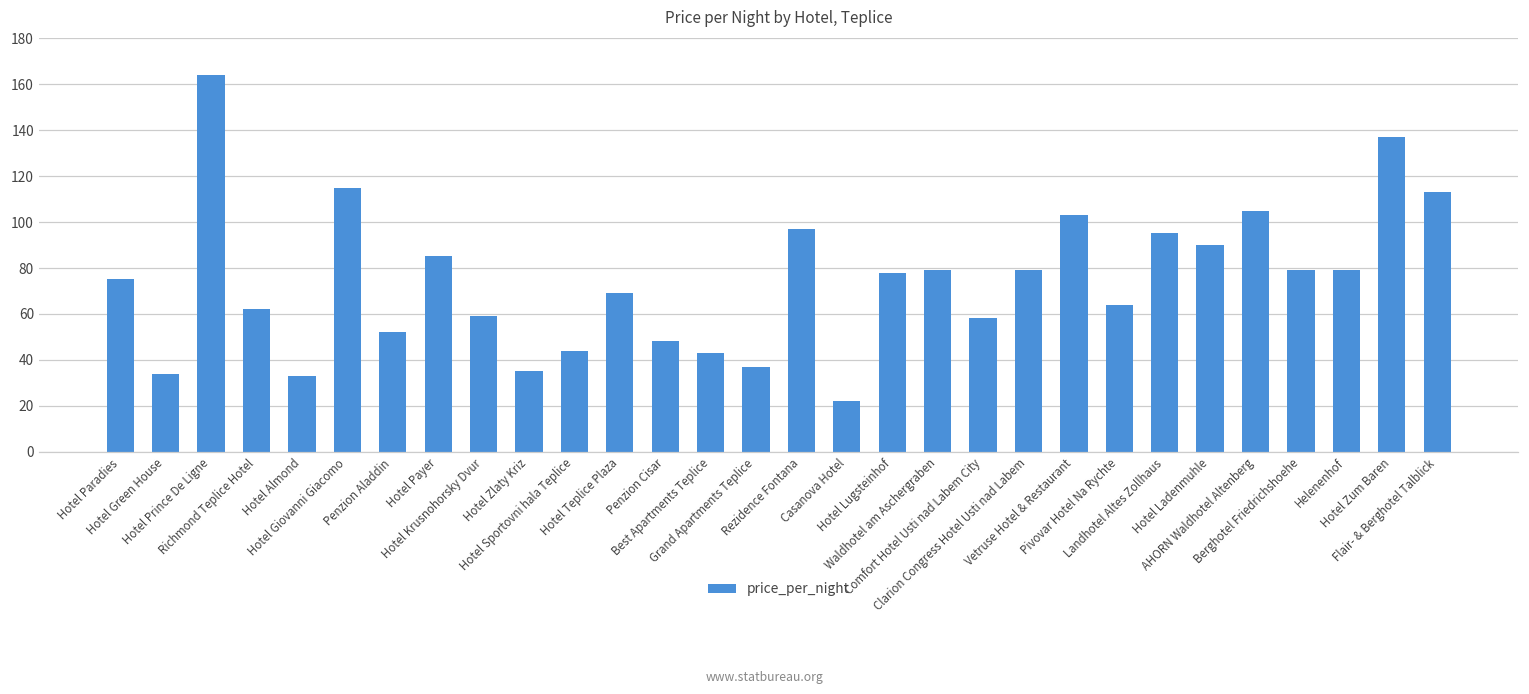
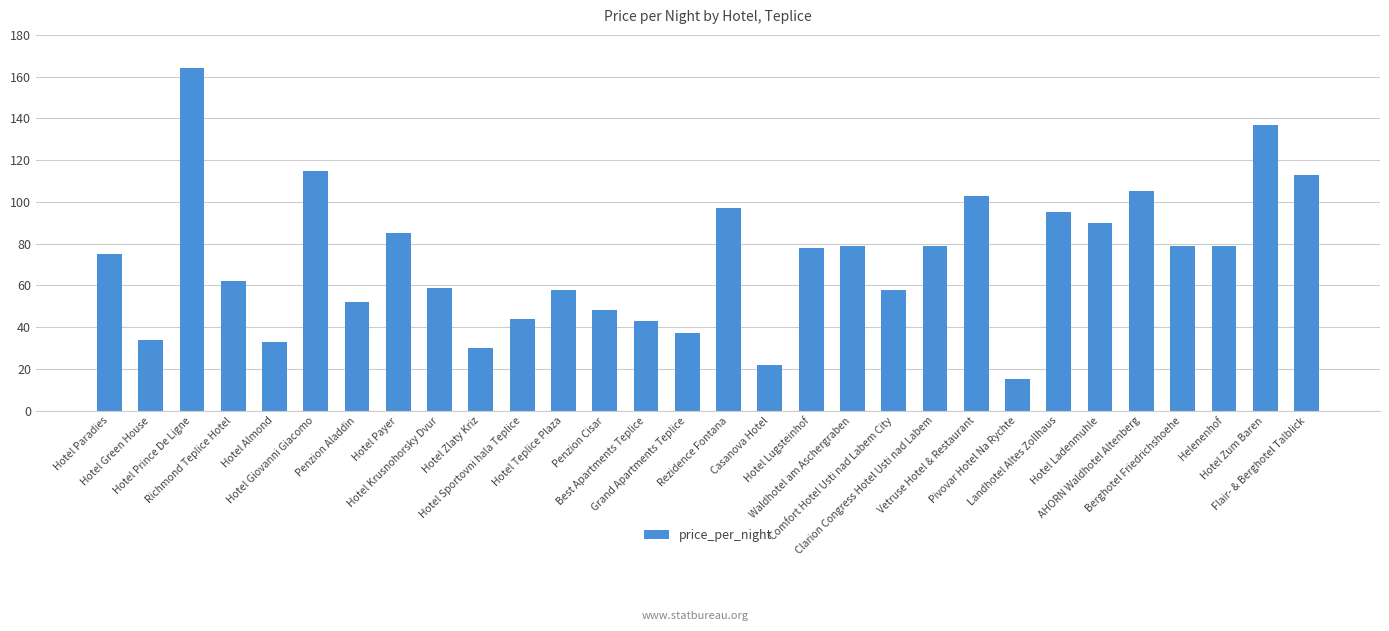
  {
    "Hotel Paradies": 75,
    "Hotel Green House": 34,
    "Hotel Prince De Ligne": 164,
    "Richmond Teplice Hotel": 62,
    "Hotel Almond": 33,
    "Hotel Giovanni Giacomo": 115,
    "Penzion Aladdin": 52,
    "Hotel Payer": 85,
    "Hotel Krusnohorsky Dvur": 59,
-   "Hotel Zlaty Kriz": 35,
+   "Hotel Zlaty Kriz": 30,
    "Hotel Sportovni hala Teplice": 44,
-   "Hotel Teplice Plaza": 69,
+   "Hotel Teplice Plaza": 58,
    "Penzion Cisar": 48,
    "Best Apartments Teplice": 43,
    "Grand Apartments Teplice": 37,
    "Rezidence Fontana": 97,
    "Casanova Hotel": 22,
    "Hotel Lugsteinhof": 78,
    "Waldhotel am Aschergraben": 79,
    "Comfort Hotel Usti nad Labem City": 58,
    "Clarion Congress Hotel Usti nad Labem": 79,
    "Vetruse Hotel & Restaurant": 103,
-   "Pivovar Hotel Na Rychte": 64,
+   "Pivovar Hotel Na Rychte": 15,
    "Landhotel Altes Zollhaus": 95,
    "Hotel Ladenmuhle": 90,
    "AHORN Waldhotel Altenberg": 105,
    "Berghotel Friedrichshoehe": 79,
    "Helenenhof": 79,
    "Hotel Zum Baren": 137,
    "Flair- & Berghotel Talblick": 113
  }
